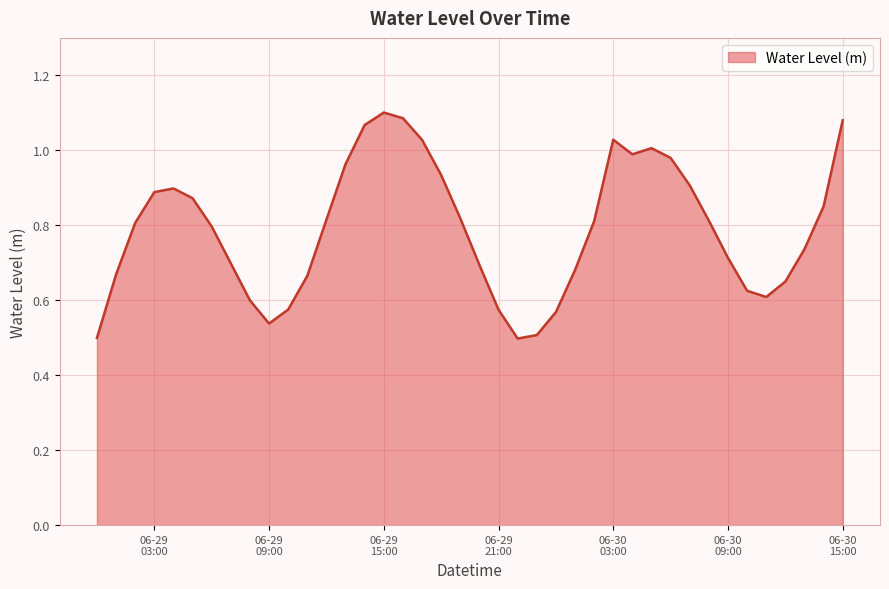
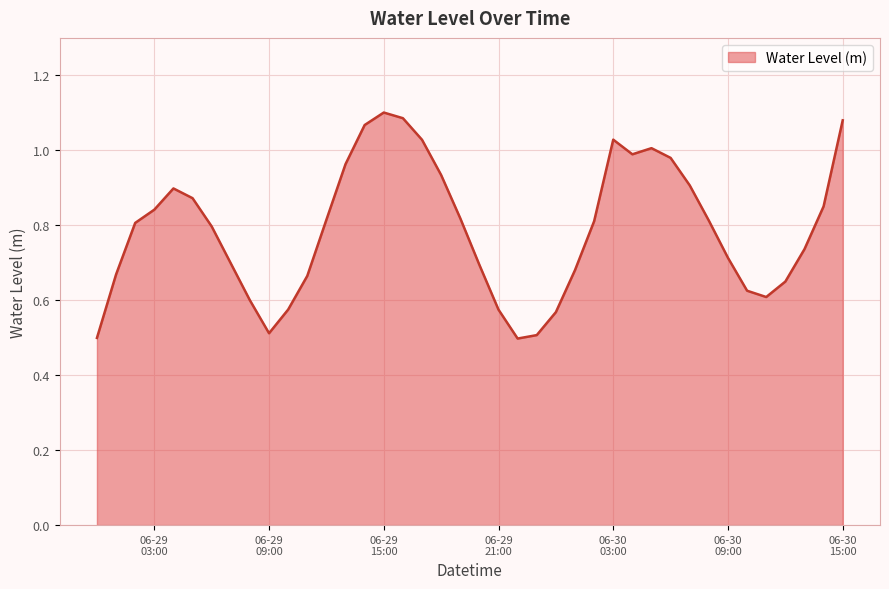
  {
-   "06-29 03:00": 0.89,
-   "06-29 09:00": 0.54,
+   "06-29 03:00": 0.84,
+   "06-29 09:00": 0.51,
    "06-29 15:00": 1.10,
    "06-29 21:00": 0.57,
    "06-30 03:00": 1.03,
    "06-30 09:00": 0.71,
    "06-30 15:00": 1.08
  }
